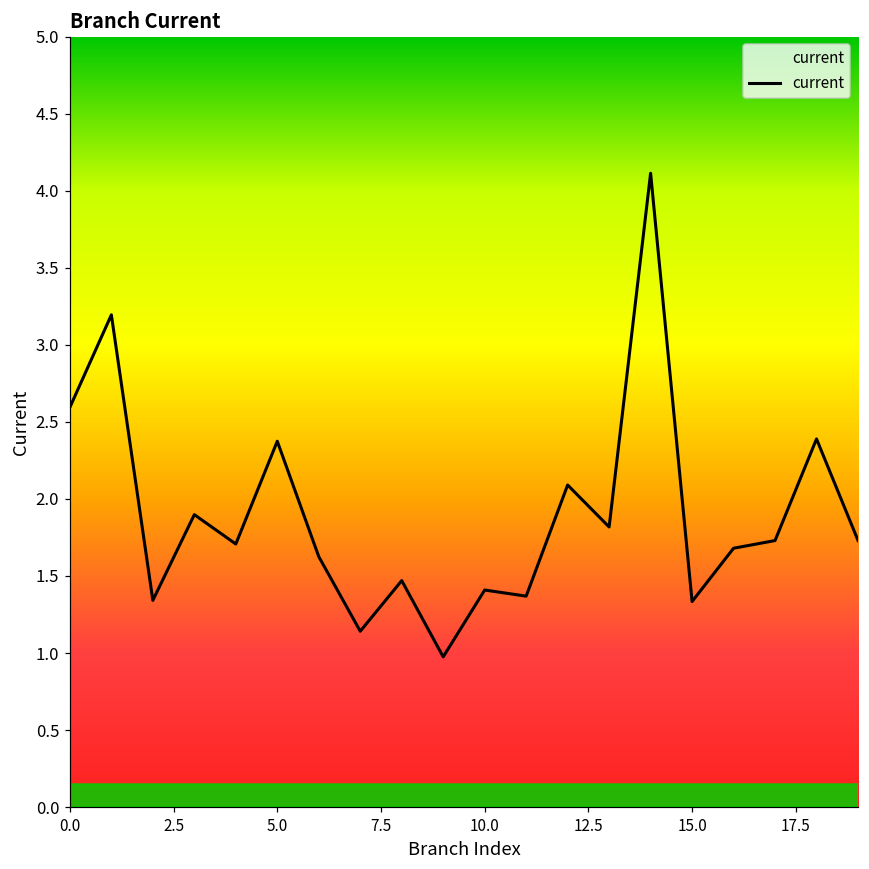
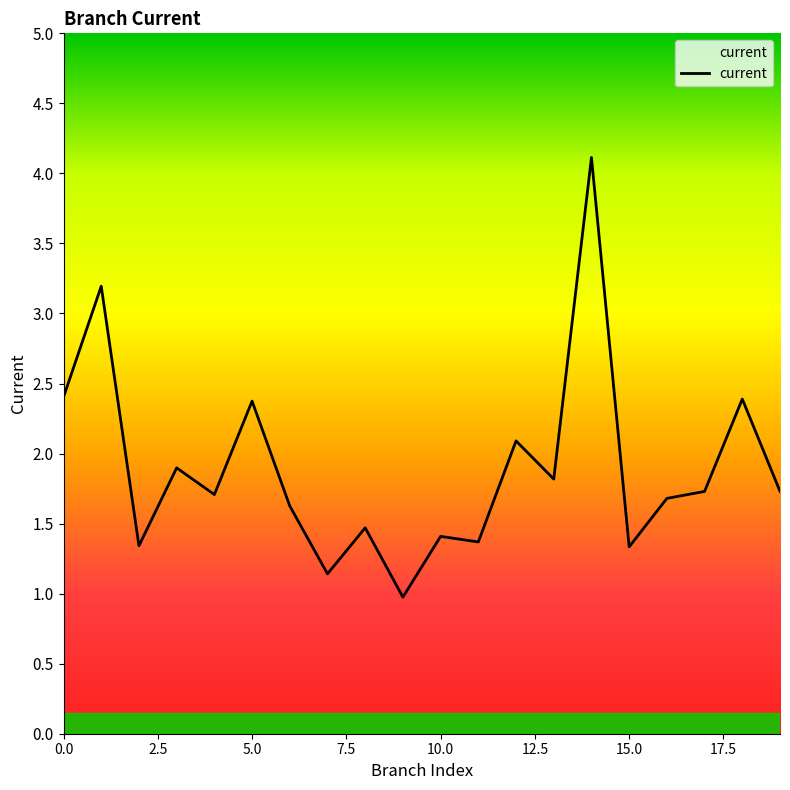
  {
-   "0.0": 2.59,
+   "0.0": 2.40,
    "5.0": 2.37,
    "10.0": 1.41,
    "15.0": 1.33
  }
